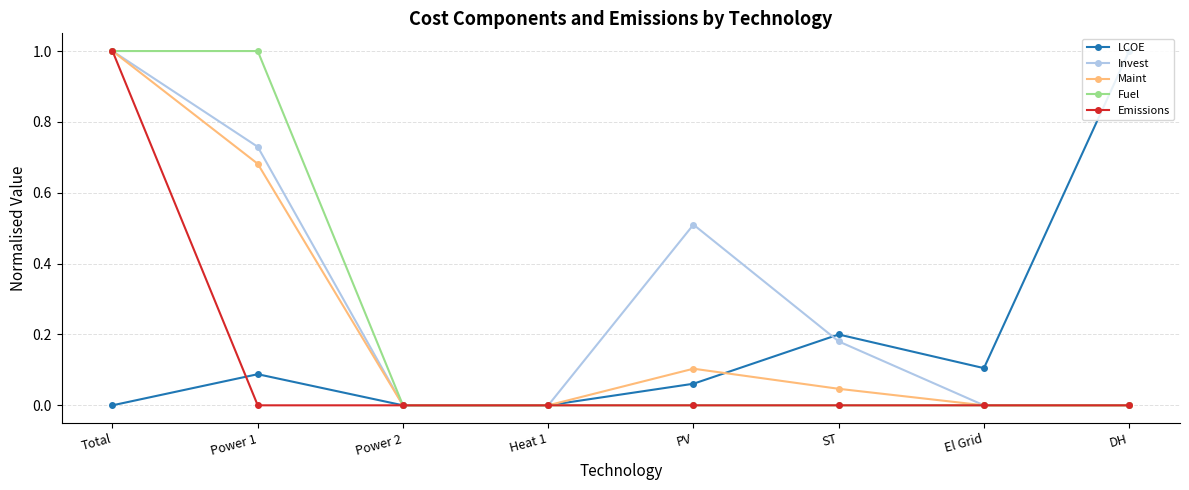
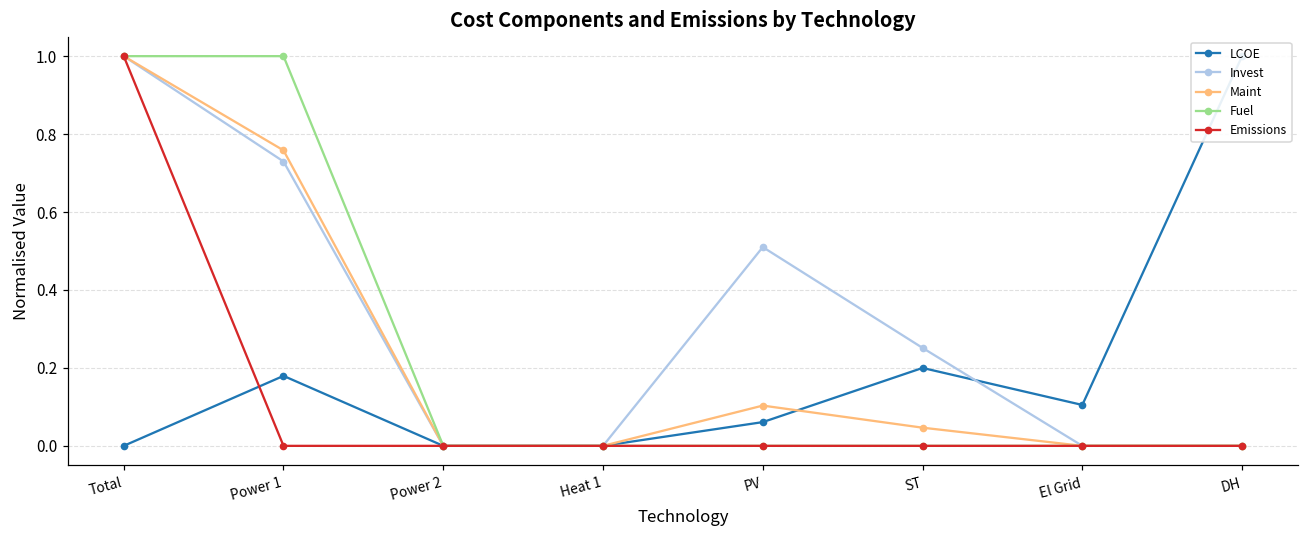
  {
    "LCOE": {
      "Total": 0.00,
-     "Power 1": 0.09,
+     "Power 1": 0.18,
      "PV": 0.06,
      "ST": 0.20,
      "El Grid": 0.10
    },
    "Invest": {
      "Power 1": 0.73,
      "PV": 0.51,
-     "ST": 0.18
+     "ST": 0.25
    },
    "Maint": {
-     "Power 1": 0.68,
+     "Power 1": 0.76,
      "PV": 0.10,
      "ST": 0.05
    },
    "Fuel": {
      "Power 1": 1.00
    },
    "Emissions": {
      "Power 1": 0.00
    }
  }
